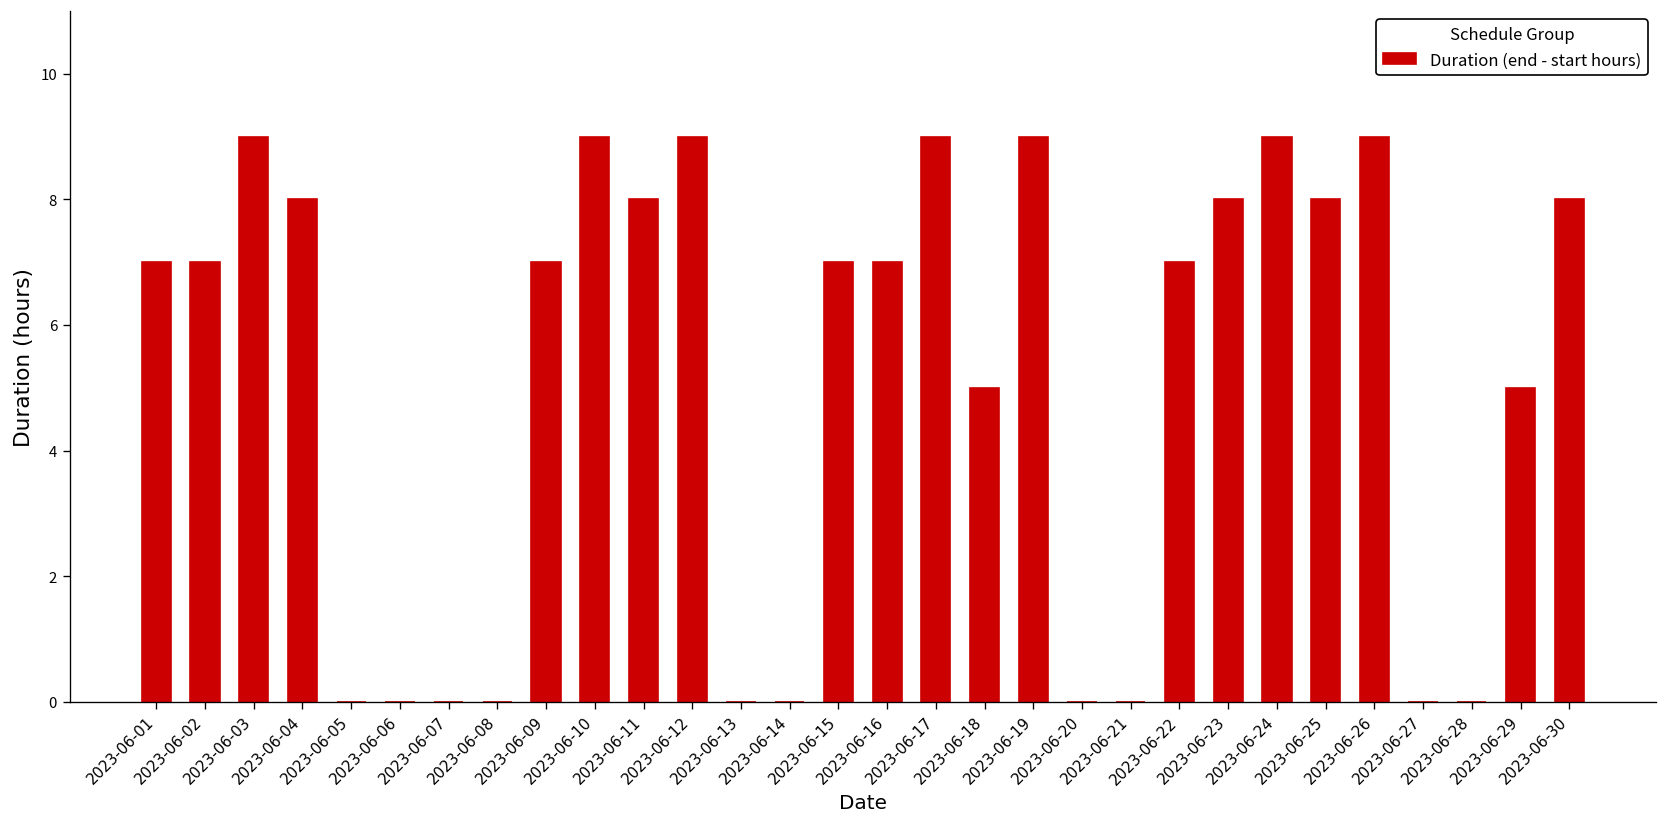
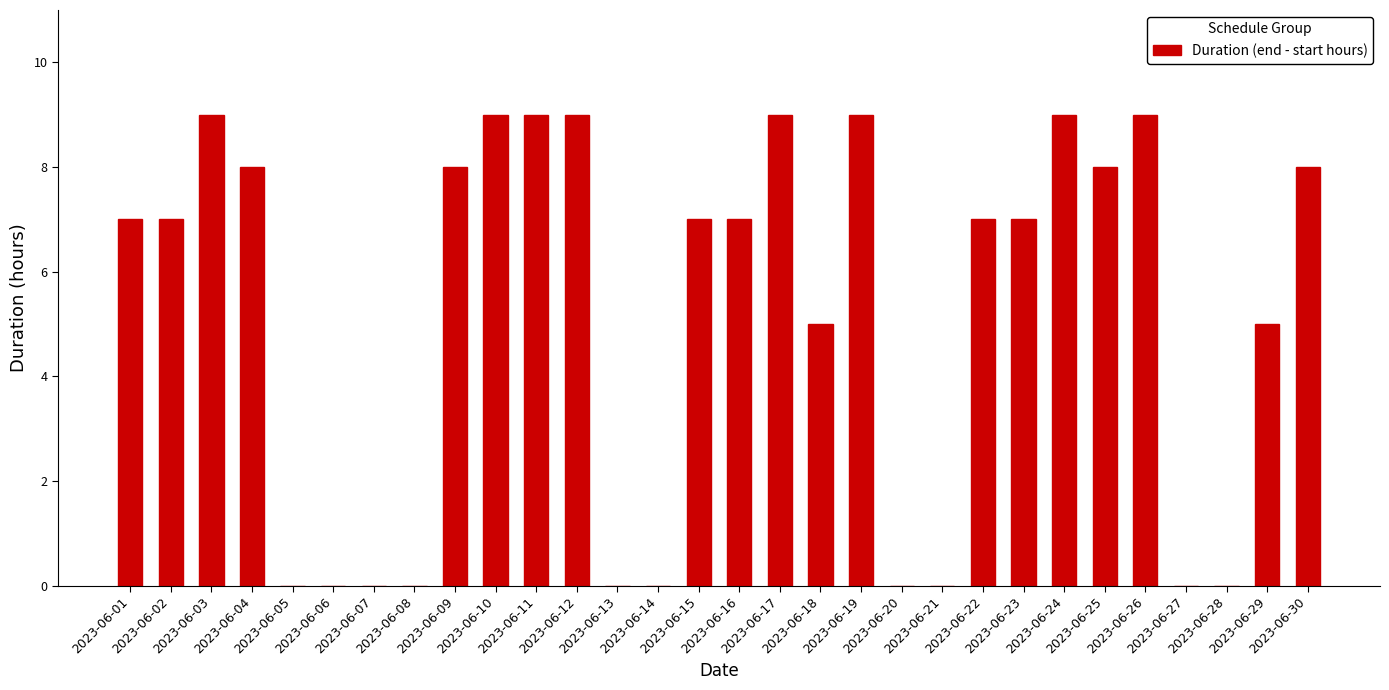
  {
    "2023-06-01": 7,
    "2023-06-02": 7,
    "2023-06-03": 9,
    "2023-06-04": 8,
    "2023-06-05": 0,
    "2023-06-06": 0,
    "2023-06-07": 0,
    "2023-06-08": 0,
-   "2023-06-09": 7,
+   "2023-06-09": 8,
    "2023-06-10": 9,
-   "2023-06-11": 8,
+   "2023-06-11": 9,
    "2023-06-12": 9,
    "2023-06-13": 0,
    "2023-06-14": 0,
    "2023-06-15": 7,
    "2023-06-16": 7,
    "2023-06-17": 9,
    "2023-06-18": 5,
    "2023-06-19": 9,
    "2023-06-20": 0,
    "2023-06-21": 0,
    "2023-06-22": 7,
-   "2023-06-23": 8,
+   "2023-06-23": 7,
    "2023-06-24": 9,
    "2023-06-25": 8,
    "2023-06-26": 9,
    "2023-06-27": 0,
    "2023-06-28": 0,
    "2023-06-29": 5,
    "2023-06-30": 8
  }
